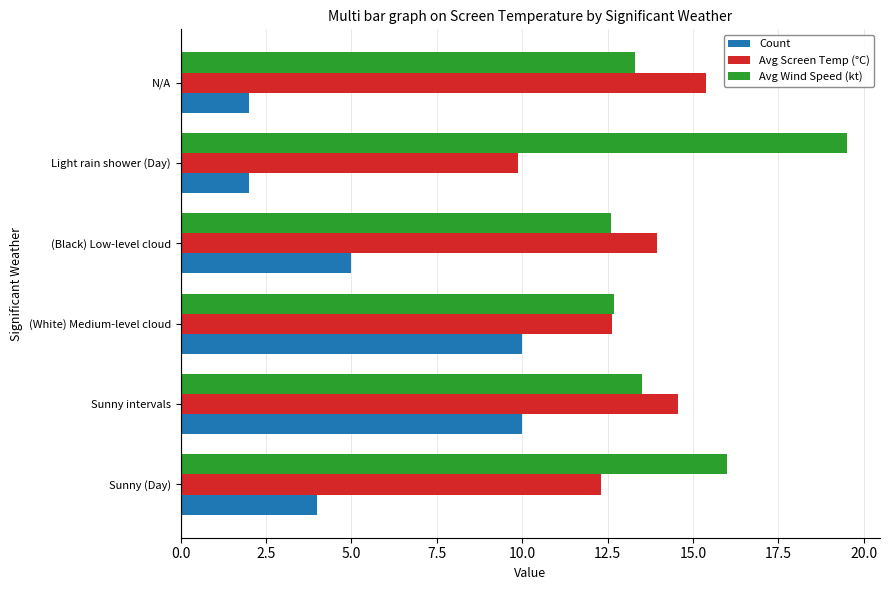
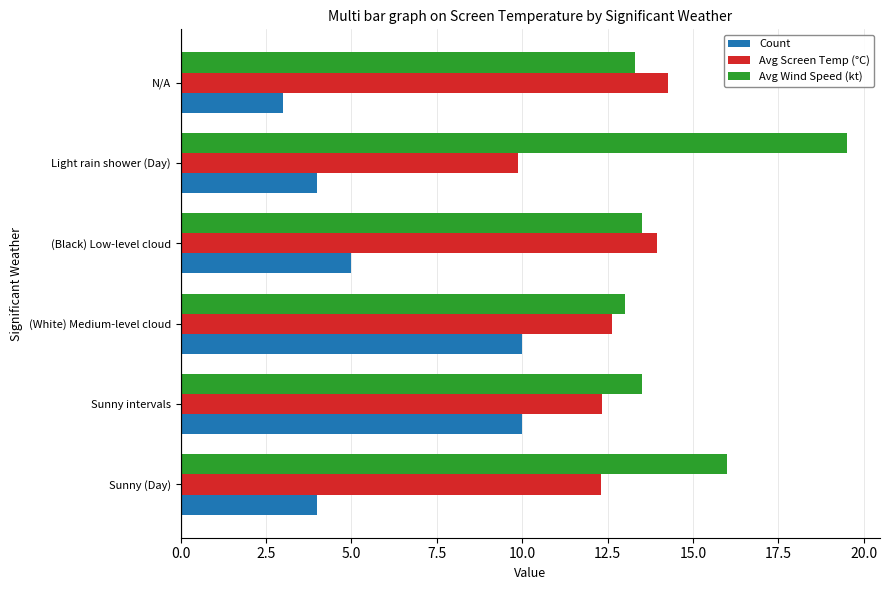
  {
    "Count": {
-     "N/A": 2,
-     "Light rain shower (Day)": 2,
+     "N/A": 3,
+     "Light rain shower (Day)": 4,
      "(Black) Low-level cloud": 5,
      "(White) Medium-level cloud": 10,
      "Sunny intervals": 10,
      "Sunny (Day)": 4
    },
    "Avg Screen Temp (°C)": {
-     "N/A": 15.4,
+     "N/A": 14.3,
      "Light rain shower (Day)": 9.9,
      "(Black) Low-level cloud": 14.0,
      "(White) Medium-level cloud": 12.6,
-     "Sunny intervals": 14.6,
+     "Sunny intervals": 12.4,
      "Sunny (Day)": 12.3
    },
    "Avg Wind Speed (kt)": {
      "N/A": 13.3,
      "Light rain shower (Day)": 19.5,
-     "(Black) Low-level cloud": 12.6,
-     "(White) Medium-level cloud": 12.7,
+     "(Black) Low-level cloud": 13.5,
+     "(White) Medium-level cloud": 13.0,
      "Sunny intervals": 13.5,
      "Sunny (Day)": 16.0
    }
  }
